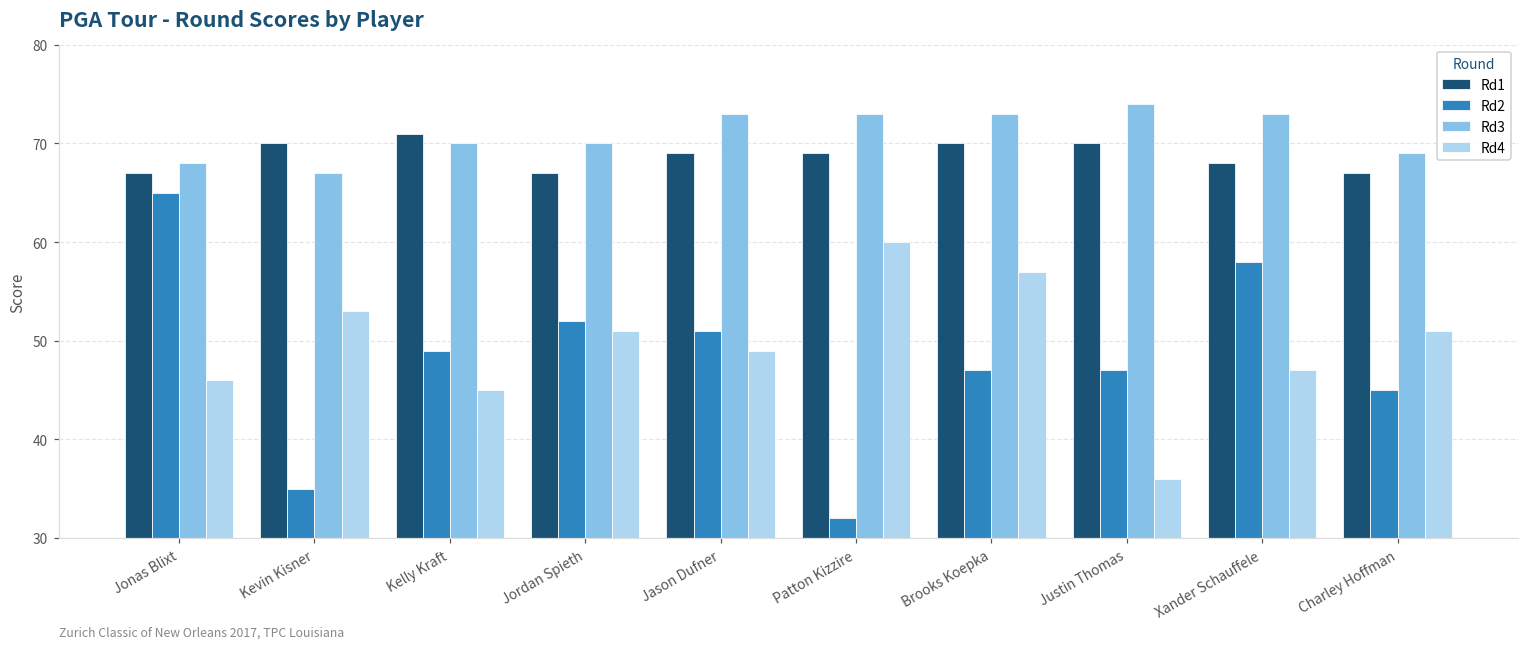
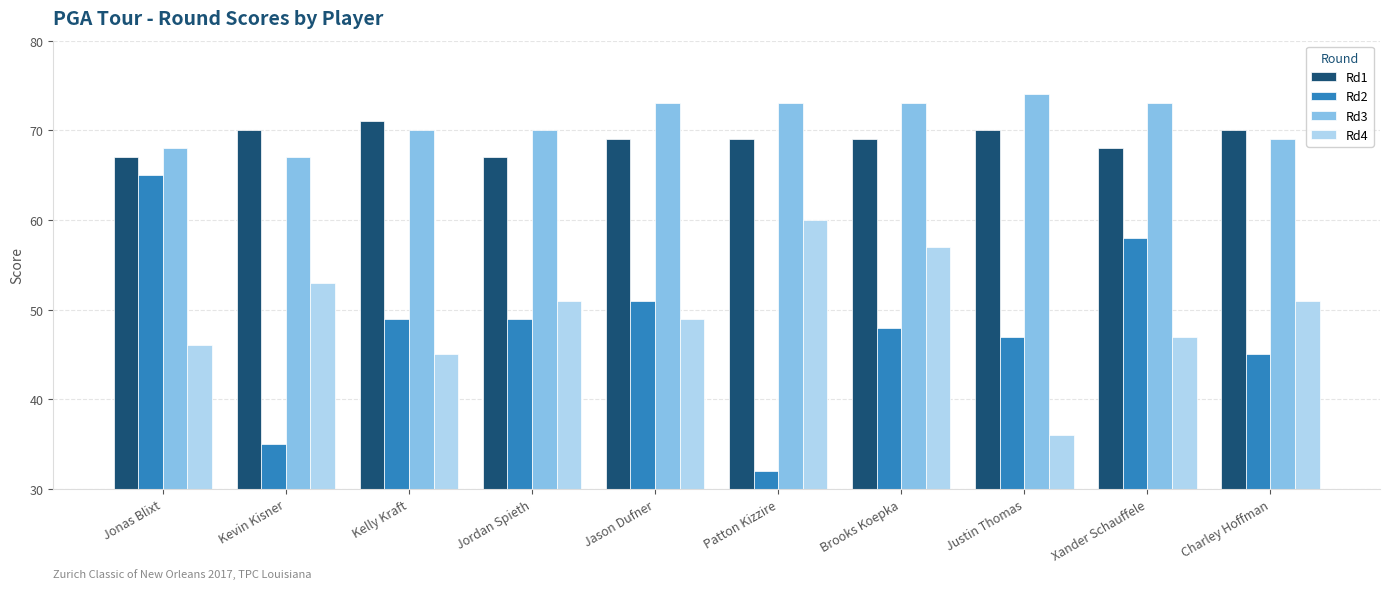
  {
    "Rd1": {
      "Jonas Blixt": 67,
      "Kevin Kisner": 70,
      "Kelly Kraft": 71,
      "Jordan Spieth": 67,
      "Jason Dufner": 69,
      "Patton Kizzire": 69,
-     "Brooks Koepka": 70,
+     "Brooks Koepka": 69,
      "Justin Thomas": 70,
      "Xander Schauffele": 68,
-     "Charley Hoffman": 67
+     "Charley Hoffman": 70
    },
    "Rd2": {
      "Jonas Blixt": 65,
      "Kevin Kisner": 35,
      "Kelly Kraft": 49,
-     "Jordan Spieth": 52,
+     "Jordan Spieth": 49,
      "Jason Dufner": 51,
      "Patton Kizzire": 32,
-     "Brooks Koepka": 47,
+     "Brooks Koepka": 48,
      "Justin Thomas": 47,
      "Xander Schauffele": 58,
      "Charley Hoffman": 45
    }
  }
